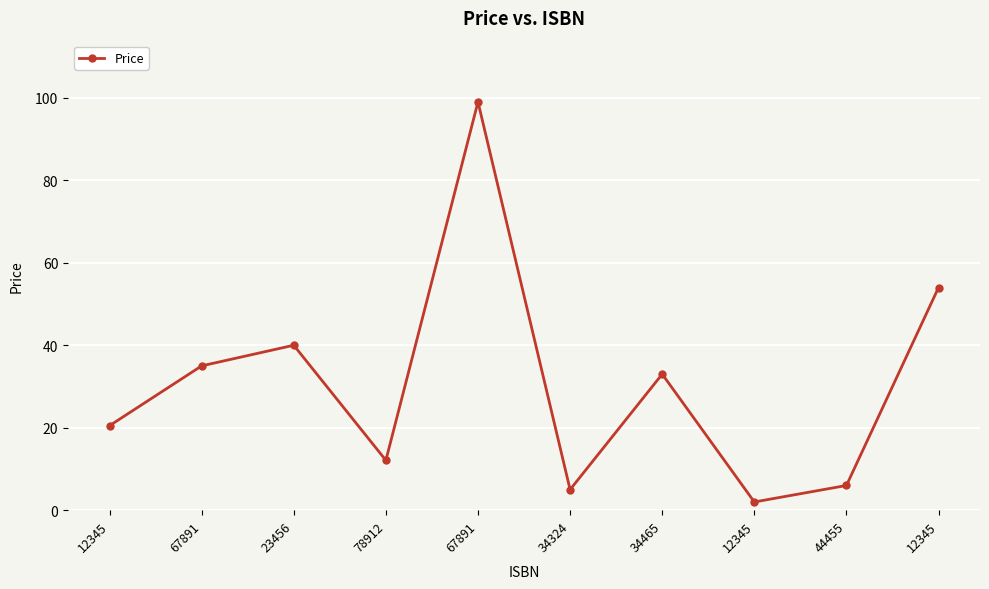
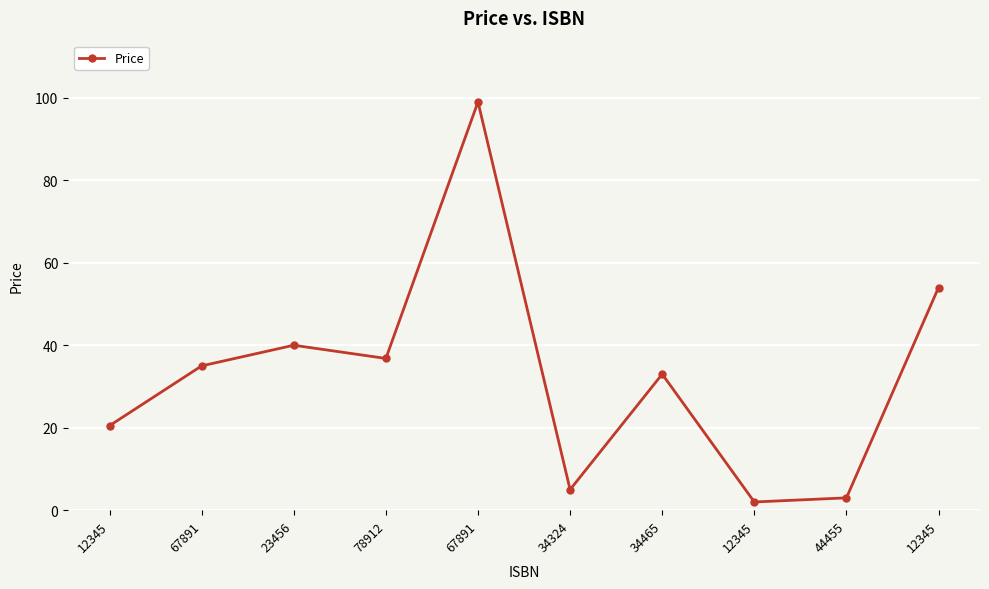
  {
    "23456": 40,
-   "78912": 12,
+   "78912": 37,
    "34324": 5,
    "34465": 33,
-   "44455": 6
+   "44455": 3
  }
